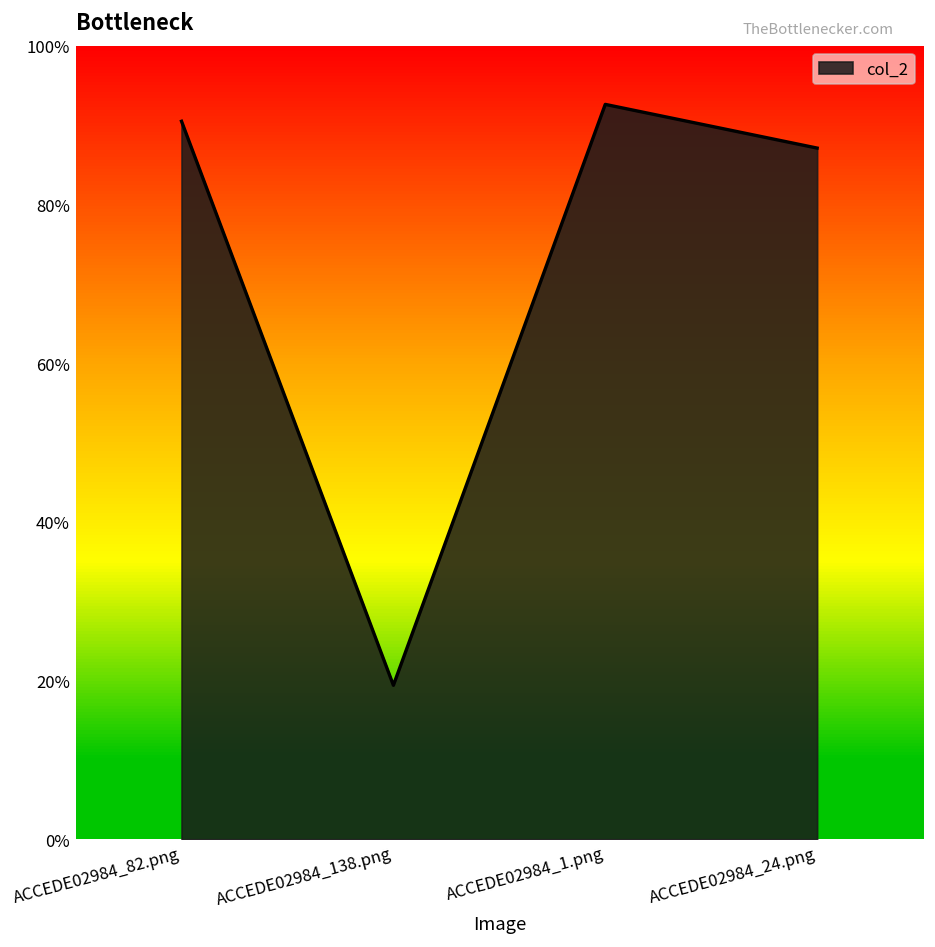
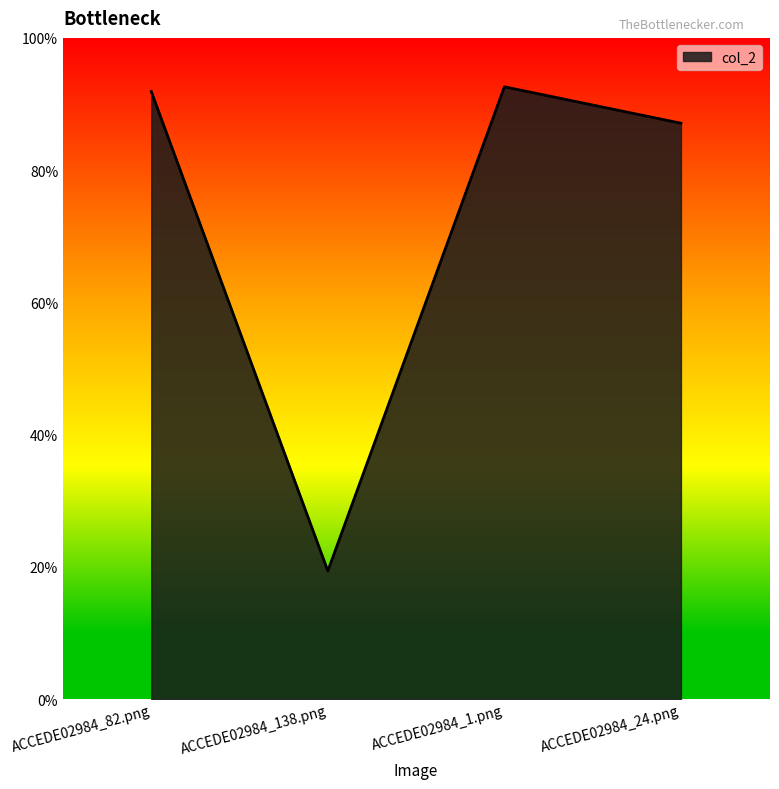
  {
-   "ACCEDE02984_82.png": "90%",
+   "ACCEDE02984_82.png": "92%",
    "ACCEDE02984_138.png": "19%",
    "ACCEDE02984_1.png": "93%",
    "ACCEDE02984_24.png": "87%"
  }
